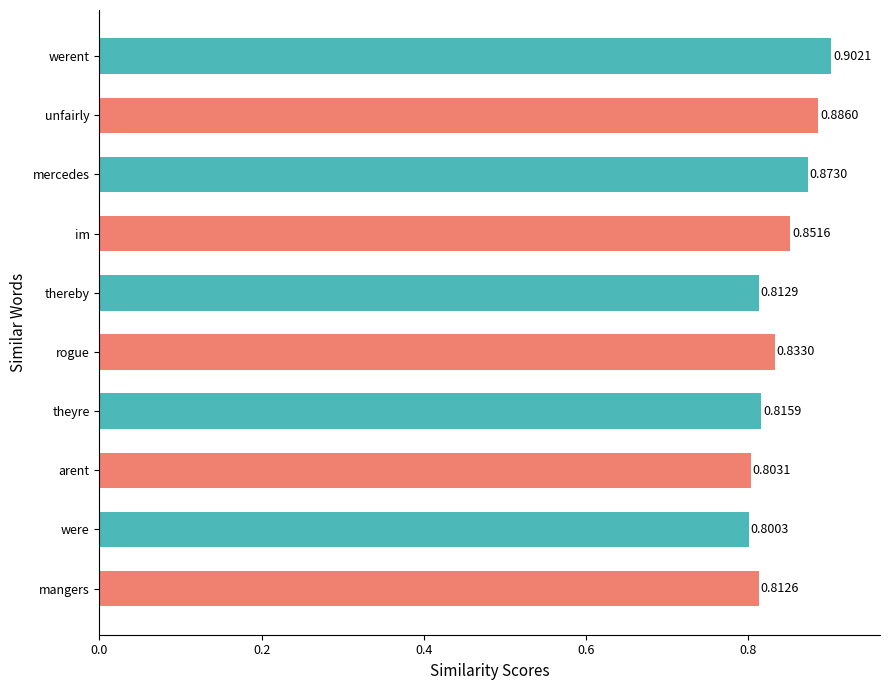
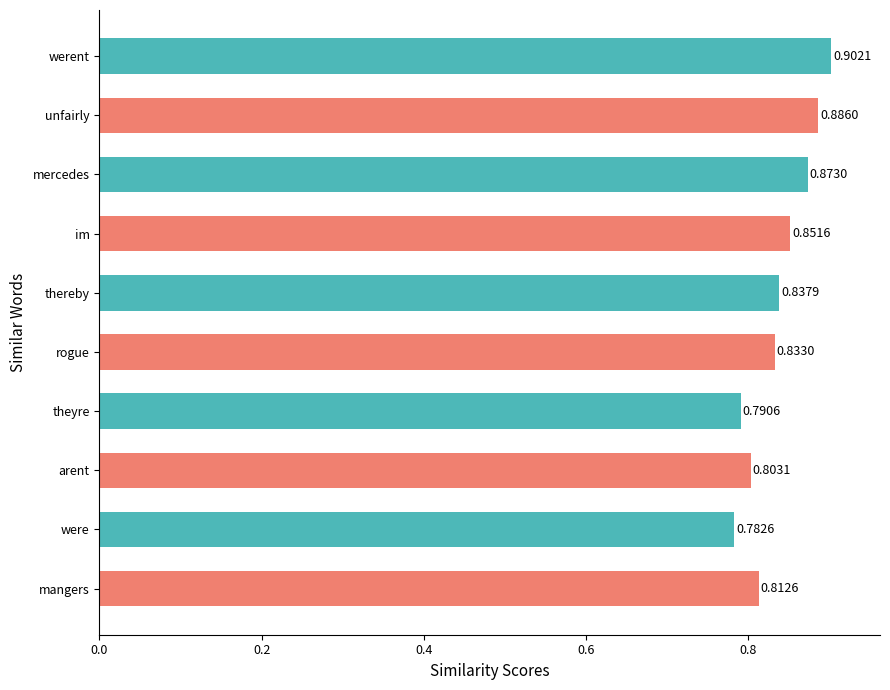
  {
    "werent": 0.9021,
    "unfairly": 0.8860,
    "mercedes": 0.8730,
    "im": 0.8516,
-   "thereby": 0.8129,
+   "thereby": 0.8379,
    "rogue": 0.8330,
-   "theyre": 0.8159,
+   "theyre": 0.7906,
    "arent": 0.8031,
-   "were": 0.8003,
+   "were": 0.7826,
    "mangers": 0.8126
  }
